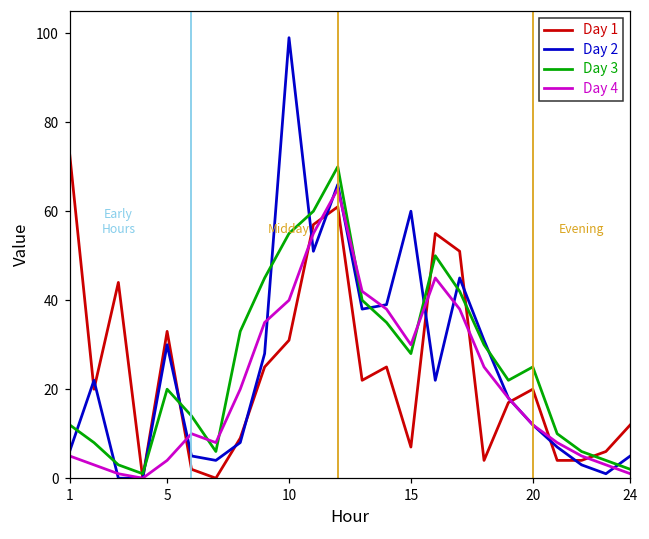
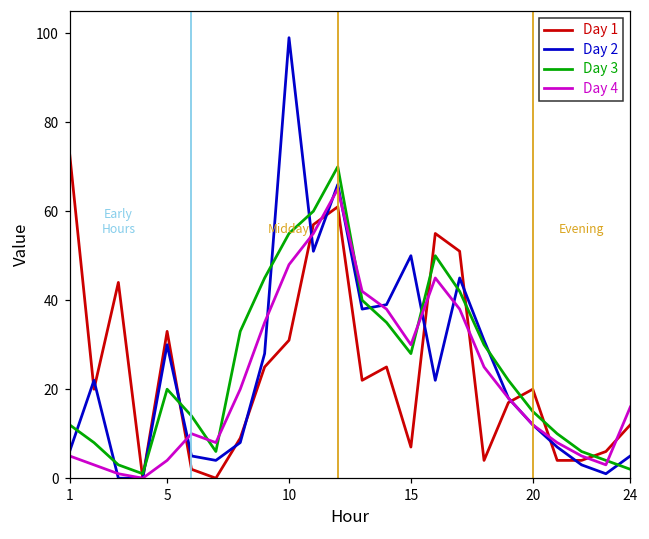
  {
    "Day 1": {
      "1": 73,
      "5": 33,
      "10": 31,
      "15": 7,
      "20": 20,
      "24": 12
    },
    "Day 2": {
      "1": 6,
      "5": 30,
      "10": 99,
-     "15": 60,
+     "15": 50,
      "24": 5
    },
    "Day 3": {
      "1": 12,
      "5": 20,
      "10": 55,
      "15": 28,
-     "20": 25,
+     "20": 15,
      "24": 2
    },
    "Day 4": {
      "1": 5,
      "5": 4,
-     "10": 40,
+     "10": 48,
      "15": 30,
-     "24": 1
+     "24": 16
    }
  }
